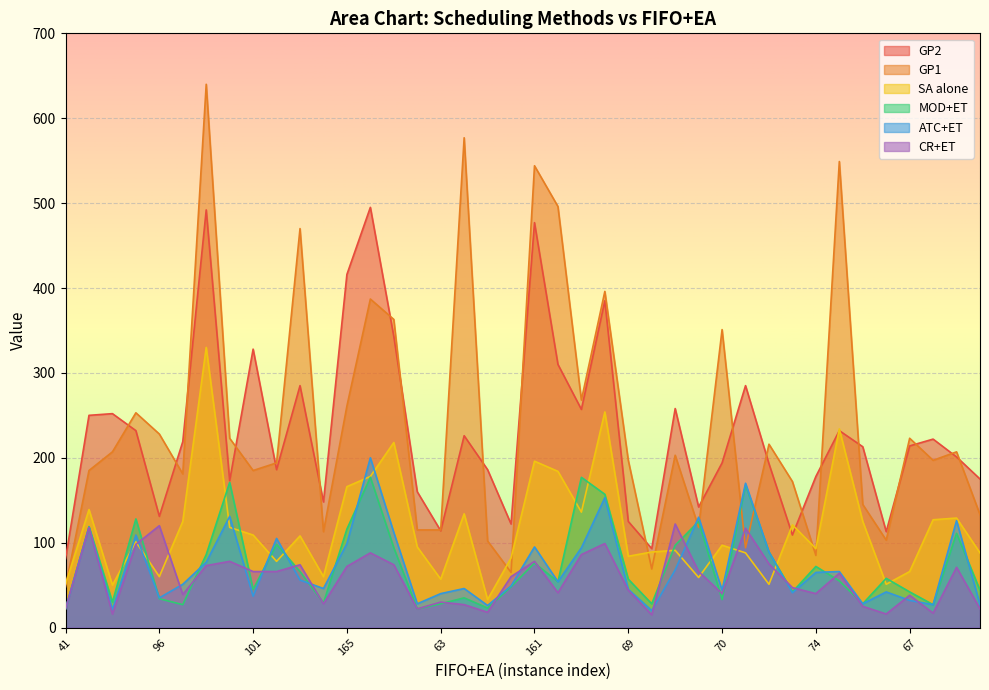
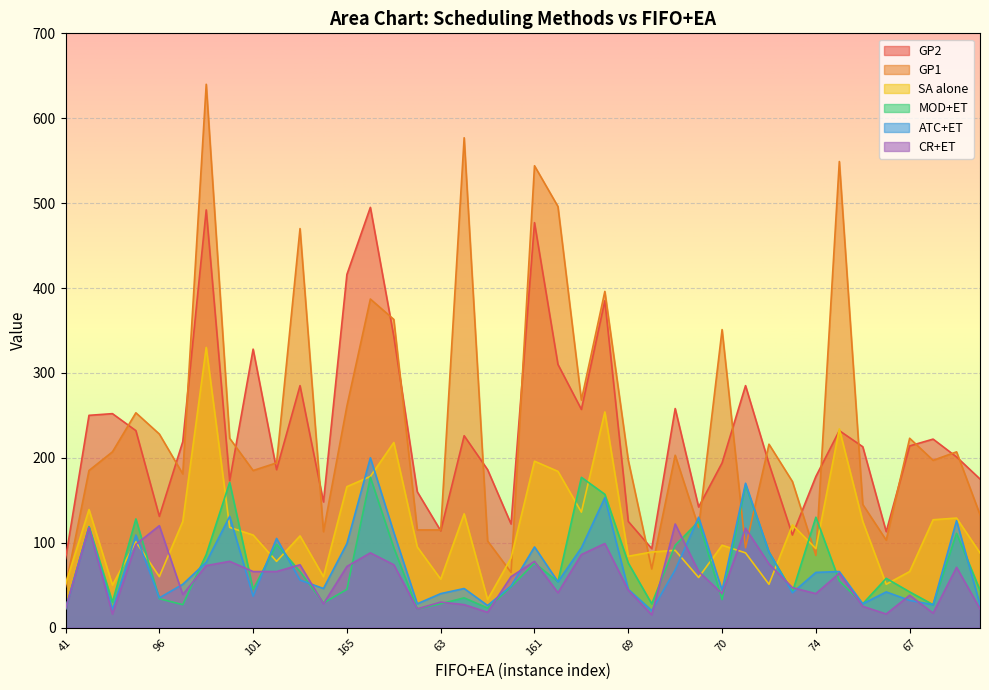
  {
    "SA alone": {
      "96": 60,
      "101": 110,
      "165": 170,
      "63": 60,
      "161": 200,
      "69": 80,
      "70": 100,
      "74": 90,
      "67": 70
    },
    "MOD+ET": {
      "101": 50,
-     "165": 120,
-     "69": 60,
+     "165": 50,
+     "69": 80,
      "70": 30,
-     "74": 70,
+     "74": 130,
      "67": 40
    },
    "ATC+ET": {
      "101": 40,
      "165": 100,
      "63": 40,
      "161": 100,
      "70": 40,
      "74": 70,
      "67": 30
    },
    "CR+ET": {
      "96": 120,
      "101": 70,
      "165": 70,
      "70": 40,
      "74": 40,
      "67": 40
    }
  }
